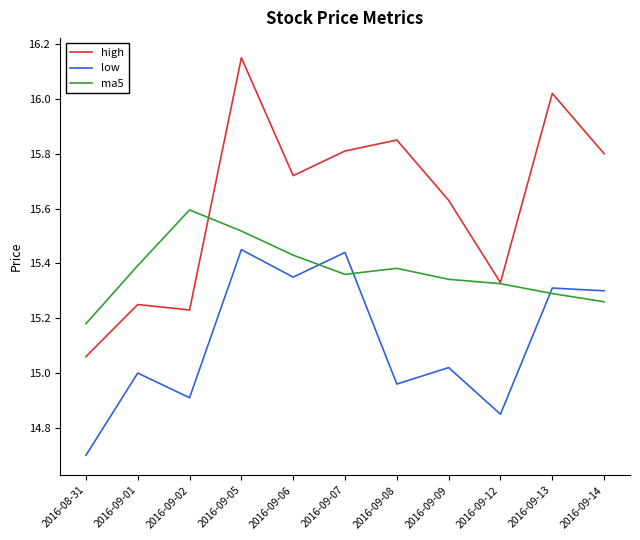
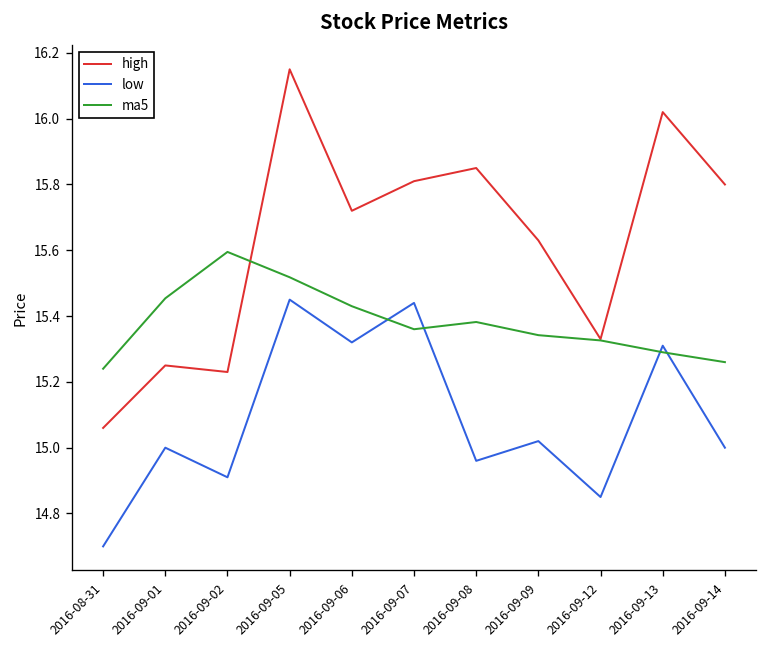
  {
    "high": {
      "2016-08-31": 15.06,
      "2016-09-01": 15.25,
      "2016-09-02": 15.23,
      "2016-09-05": 16.15,
      "2016-09-06": 15.72,
      "2016-09-07": 15.81,
      "2016-09-08": 15.85,
      "2016-09-09": 15.63,
      "2016-09-13": 16.02,
      "2016-09-14": 15.80
    },
    "low": {
      "2016-08-31": 14.70,
      "2016-09-01": 15.00,
      "2016-09-02": 14.91,
      "2016-09-05": 15.45,
-     "2016-09-06": 15.35,
+     "2016-09-06": 15.32,
      "2016-09-07": 15.44,
      "2016-09-08": 14.96,
      "2016-09-09": 15.02,
      "2016-09-12": 14.85,
      "2016-09-13": 15.31,
-     "2016-09-14": 15.3
+     "2016-09-14": 15.0
    },
    "ma5": {
-     "2016-08-31": 15.18,
-     "2016-09-01": 15.39,
+     "2016-08-31": 15.24,
+     "2016-09-01": 15.45,
      "2016-09-02": 15.60,
      "2016-09-05": 15.52,
      "2016-09-06": 15.43,
      "2016-09-07": 15.36,
      "2016-09-08": 15.38,
      "2016-09-09": 15.34,
      "2016-09-13": 15.29,
      "2016-09-14": 15.26
    }
  }
